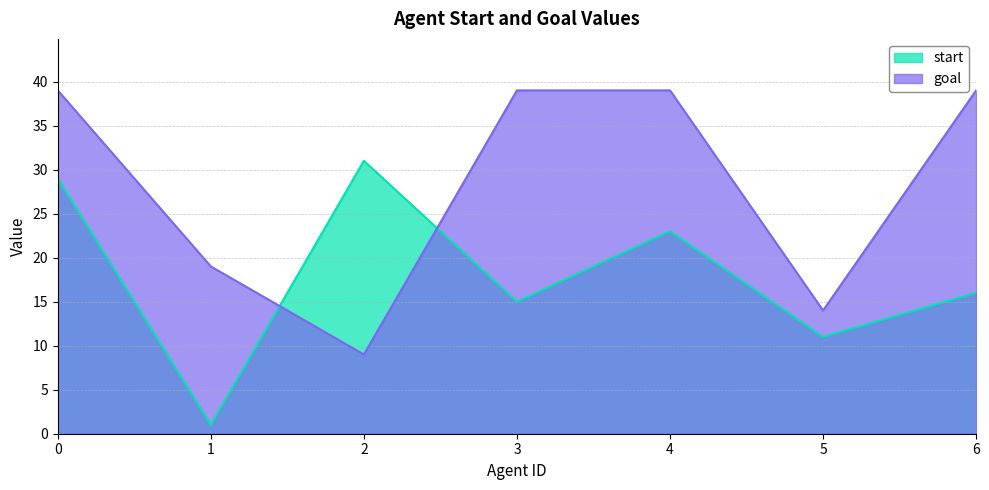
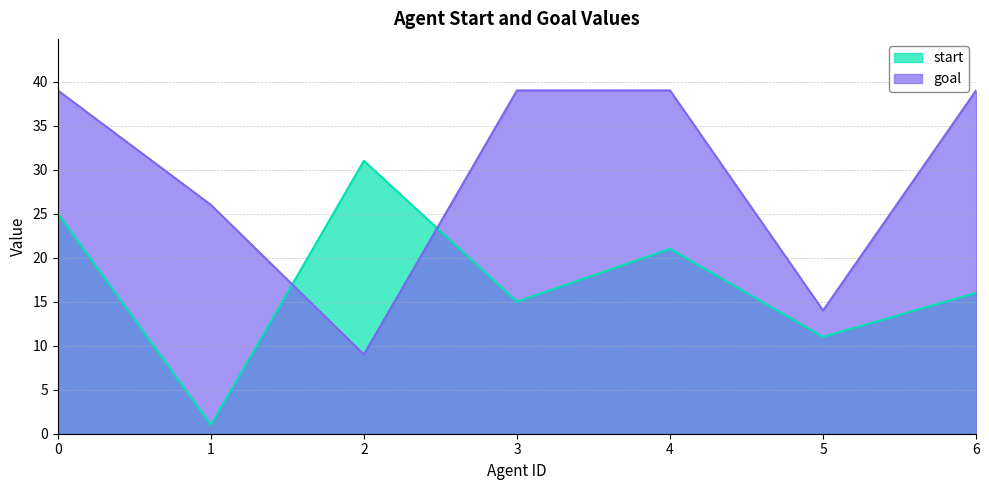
  {
    "start": {
-     "0": 29,
+     "0": 25,
      "1": 1,
      "2": 31,
      "3": 15,
-     "4": 23,
+     "4": 21,
      "5": 11,
      "6": 16
    },
    "goal": {
      "0": 39,
-     "1": 19,
+     "1": 26,
      "2": 9,
      "3": 39,
      "4": 39,
      "5": 14,
      "6": 39
    }
  }
